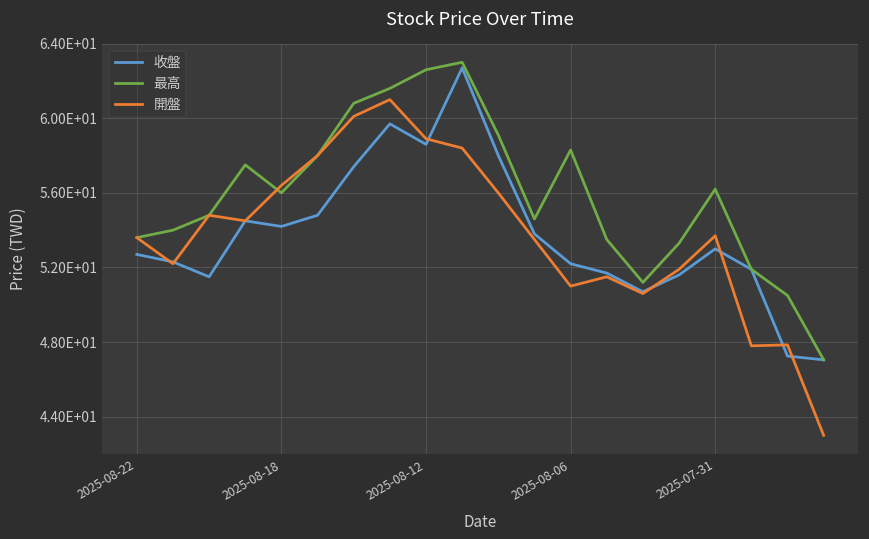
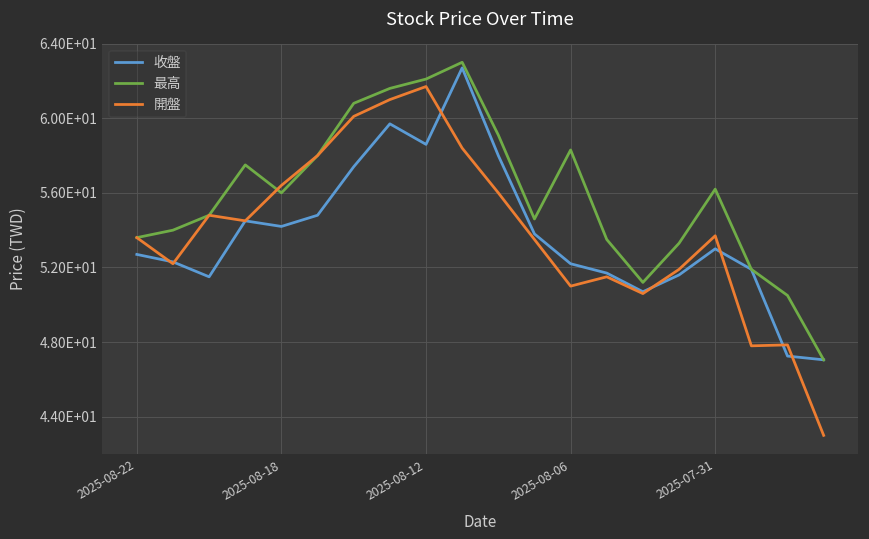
  {
    "收盤": {
      "2025-08-22": 52.7,
      "2025-08-18": 54.2,
      "2025-08-12": 58.6,
      "2025-08-06": 52.2,
      "2025-07-31": 53.0
    },
    "最高": {
      "2025-08-18": 56.0,
-     "2025-08-12": 62.6,
+     "2025-08-12": 62.1,
      "2025-08-06": 58.3,
      "2025-07-31": 56.2
    },
    "開盤": {
      "2025-08-18": 56.4,
-     "2025-08-12": 58.9,
+     "2025-08-12": 61.7,
      "2025-08-06": 51.0,
      "2025-07-31": 53.7
    }
  }
